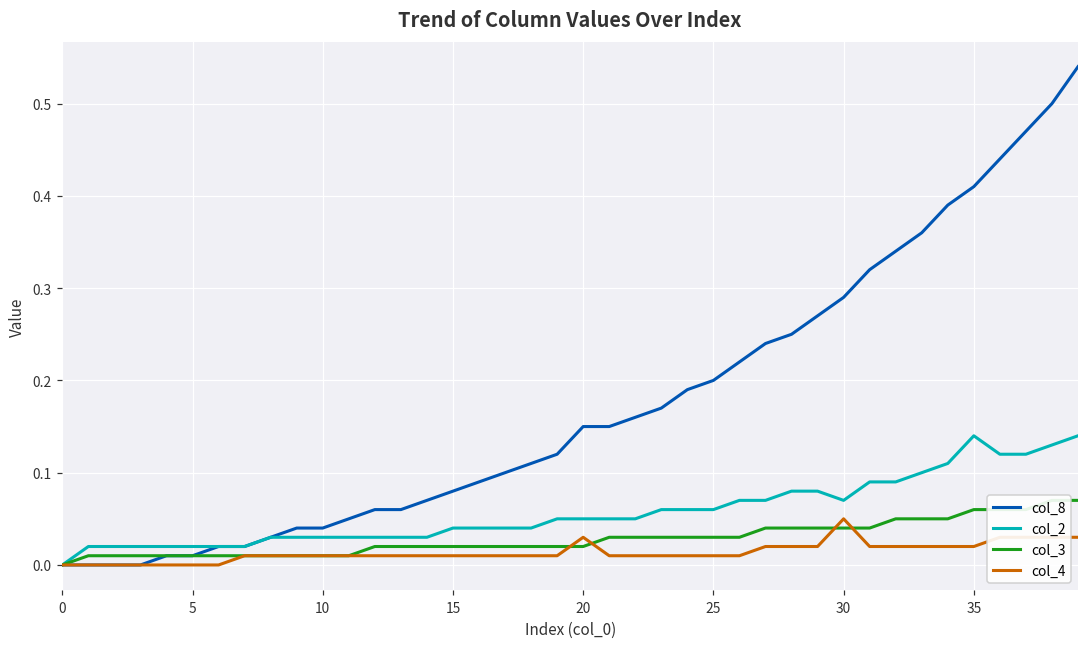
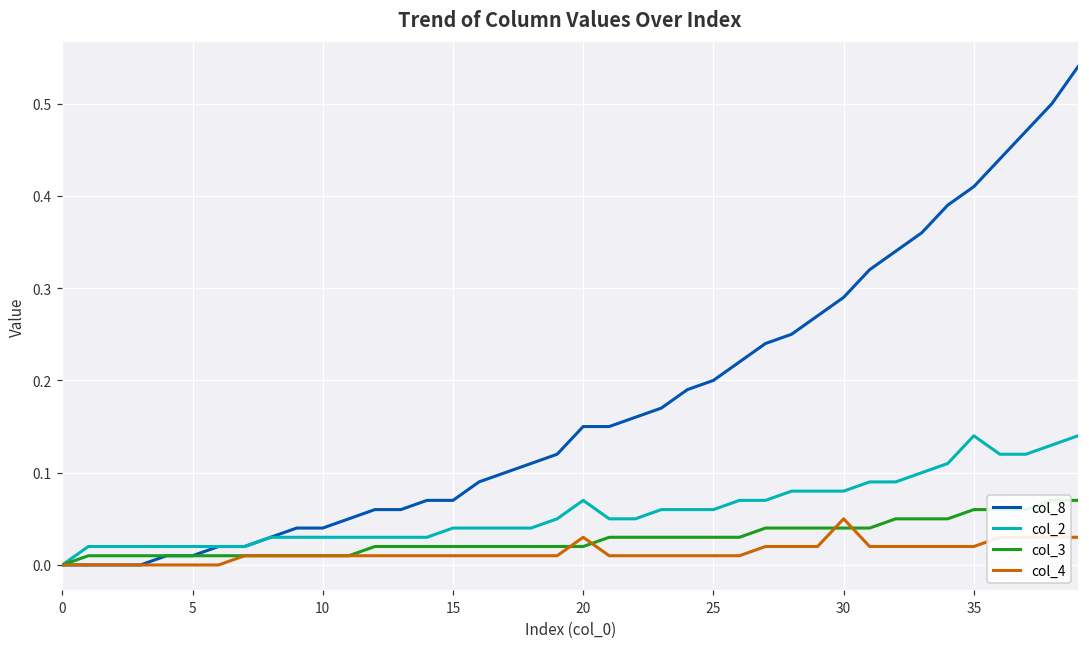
  {
    "col_8": {
      "10": 0.04,
-     "15": 0.08,
+     "15": 0.07,
      "20": 0.15,
      "25": 0.20,
      "30": 0.29,
      "35": 0.41
    },
    "col_2": {
      "5": 0.02,
      "10": 0.03,
      "15": 0.04,
-     "20": 0.05,
+     "20": 0.07,
      "25": 0.06,
-     "30": 0.07,
+     "30": 0.08,
      "35": 0.14
    },
    "col_3": {
      "15": 0.02,
      "20": 0.02,
      "25": 0.03,
      "30": 0.04,
      "35": 0.06
    },
    "col_4": {
      "5": 0.00,
      "15": 0.01,
      "20": 0.03,
      "25": 0.01,
      "30": 0.05,
      "35": 0.02
    }
  }
